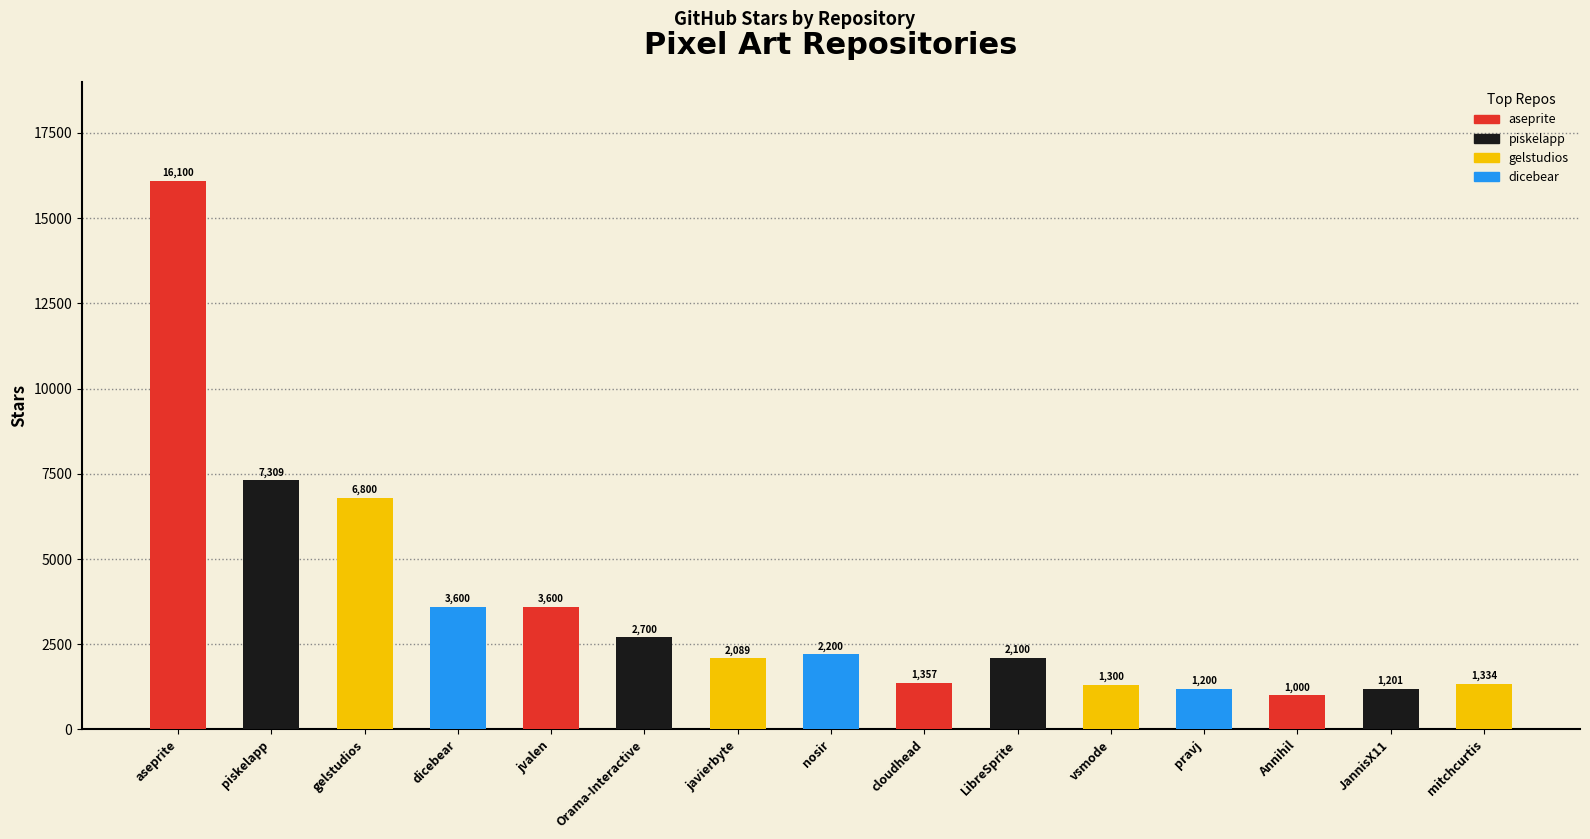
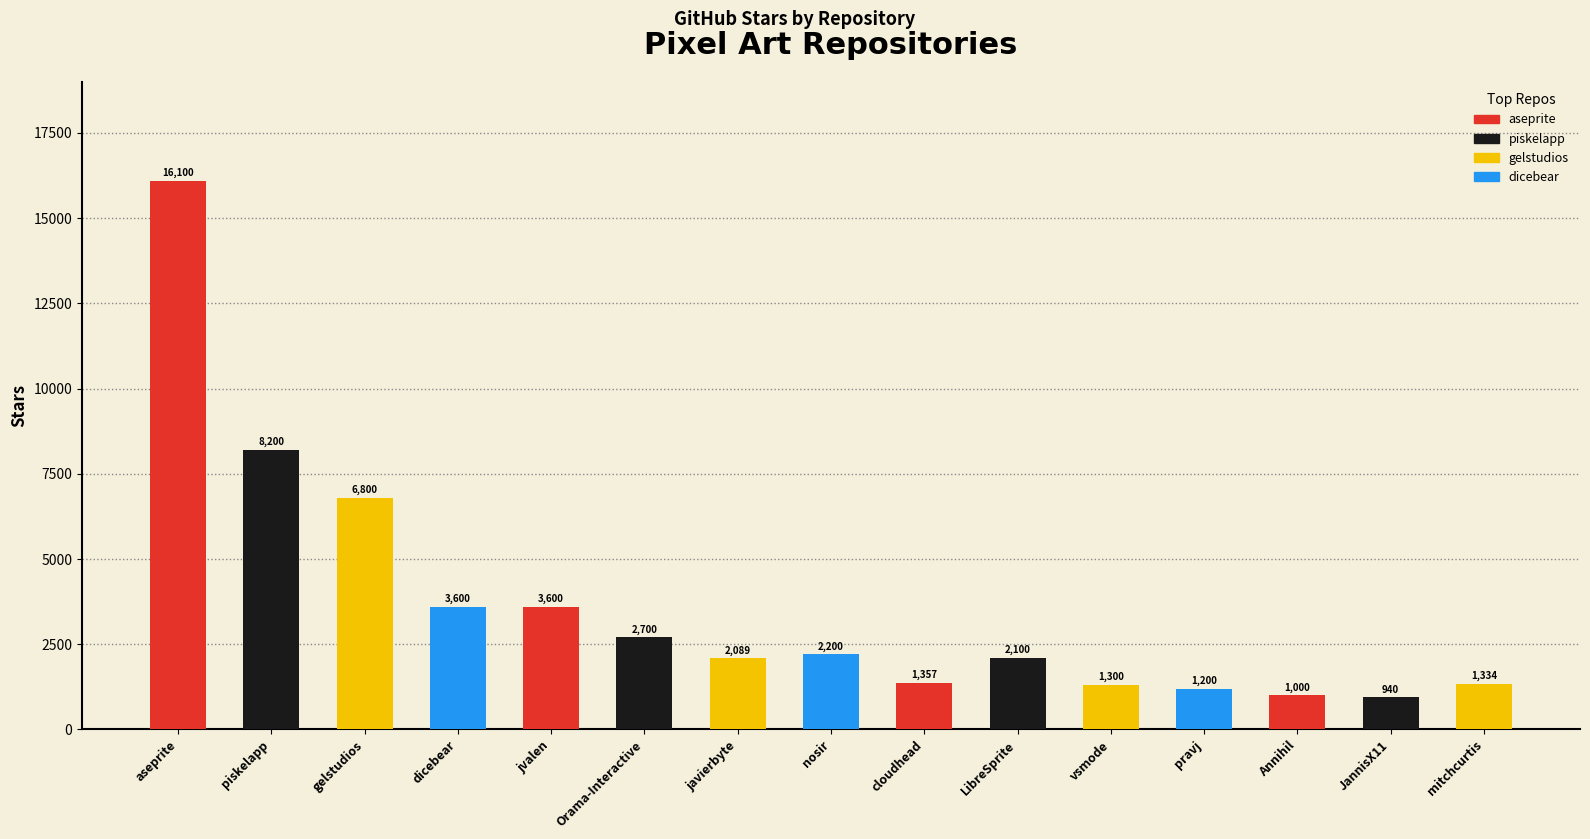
  {
    "aseprite": "16,100",
-   "piskelapp": "7,309",
+   "piskelapp": "8,200",
    "gelstudios": "6,800",
    "dicebear": "3,600",
    "jvalen": "3,600",
    "Orama-Interactive": "2,700",
    "javierbyte": "2,089",
    "nosir": "2,200",
    "cloudhead": "1,357",
    "LibreSprite": "2,100",
    "vsmode": "1,300",
    "pravj": "1,200",
    "Annihil": "1,000",
-   "JannisX11": "1,201",
+   "JannisX11": "940",
    "mitchcurtis": "1,334"
  }
